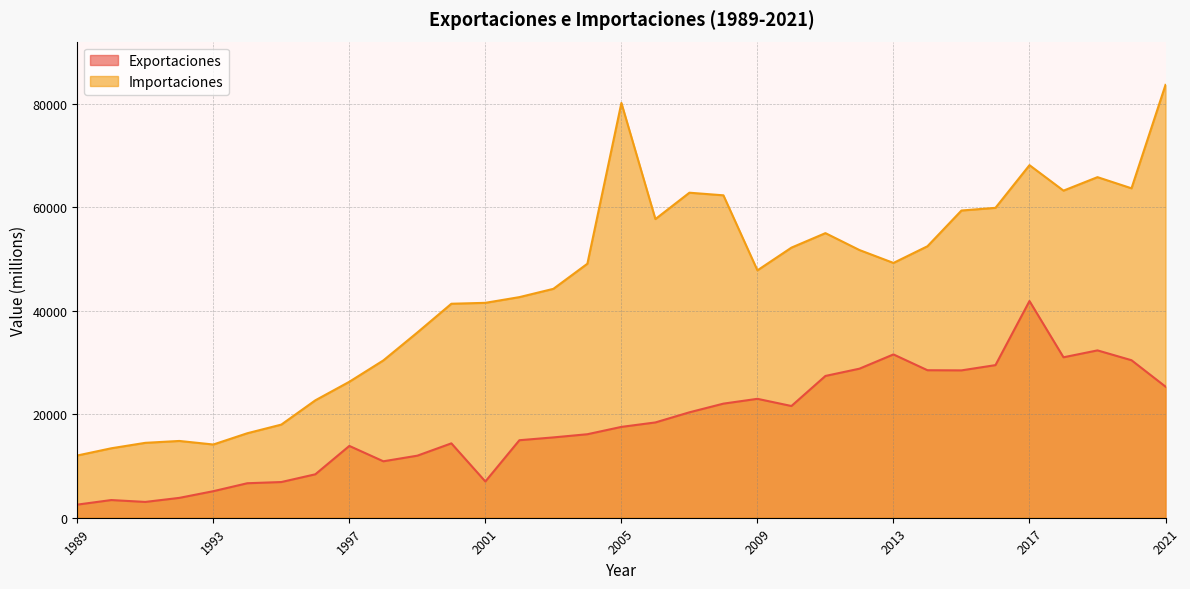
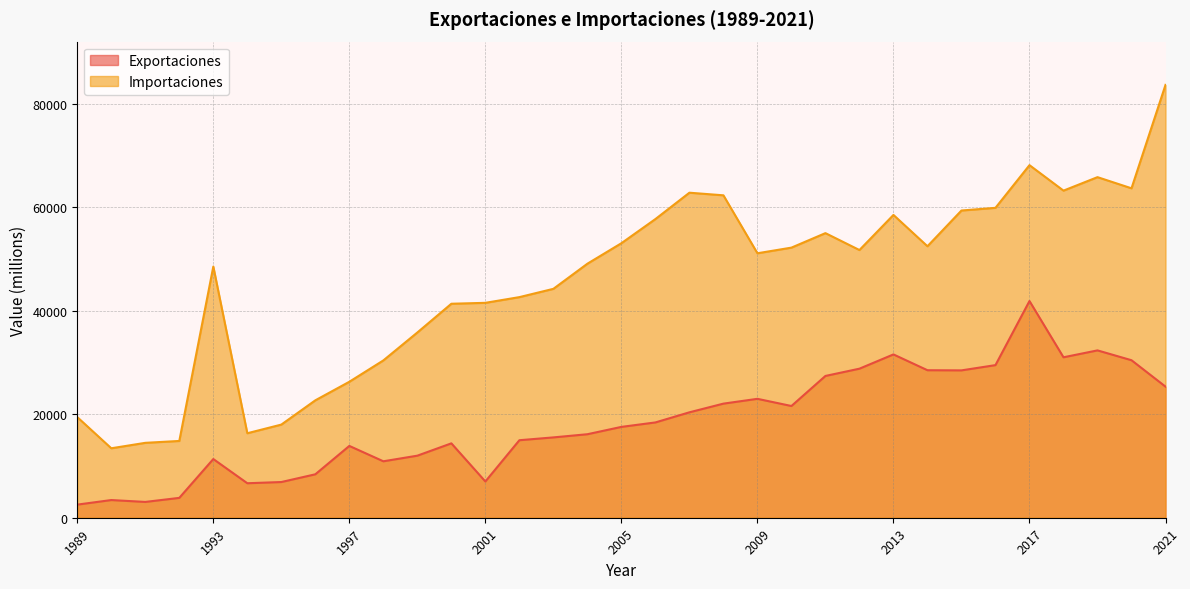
  {
    "Exportaciones": {
      "1989": 3000,
-     "1993": 5000,
+     "1993": 11000,
      "1997": 14000,
      "2001": 7000,
      "2005": 18000,
      "2009": 23000,
      "2013": 32000,
      "2017": 42000,
      "2021": 25000
    },
    "Importaciones": {
-     "1989": 12000,
-     "1993": 14000,
+     "1989": 19000,
+     "1993": 49000,
      "1997": 26000,
      "2001": 42000,
-     "2005": 80000,
-     "2009": 48000,
-     "2013": 49000,
+     "2005": 53000,
+     "2009": 51000,
+     "2013": 58000,
      "2017": 68000,
      "2021": 84000
    }
  }
